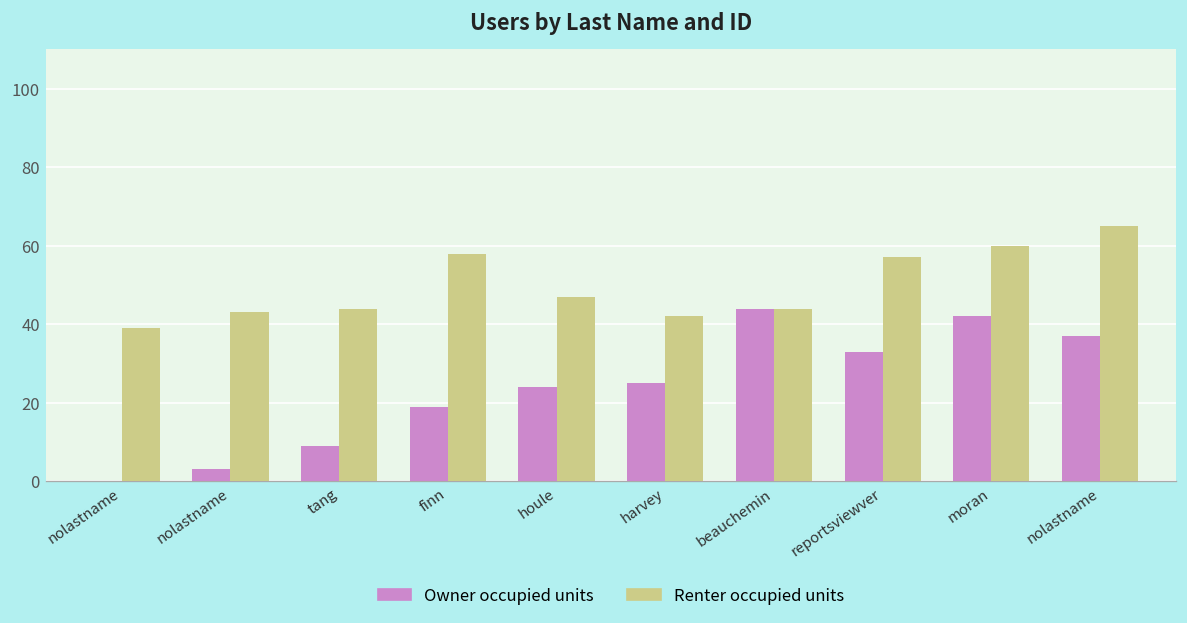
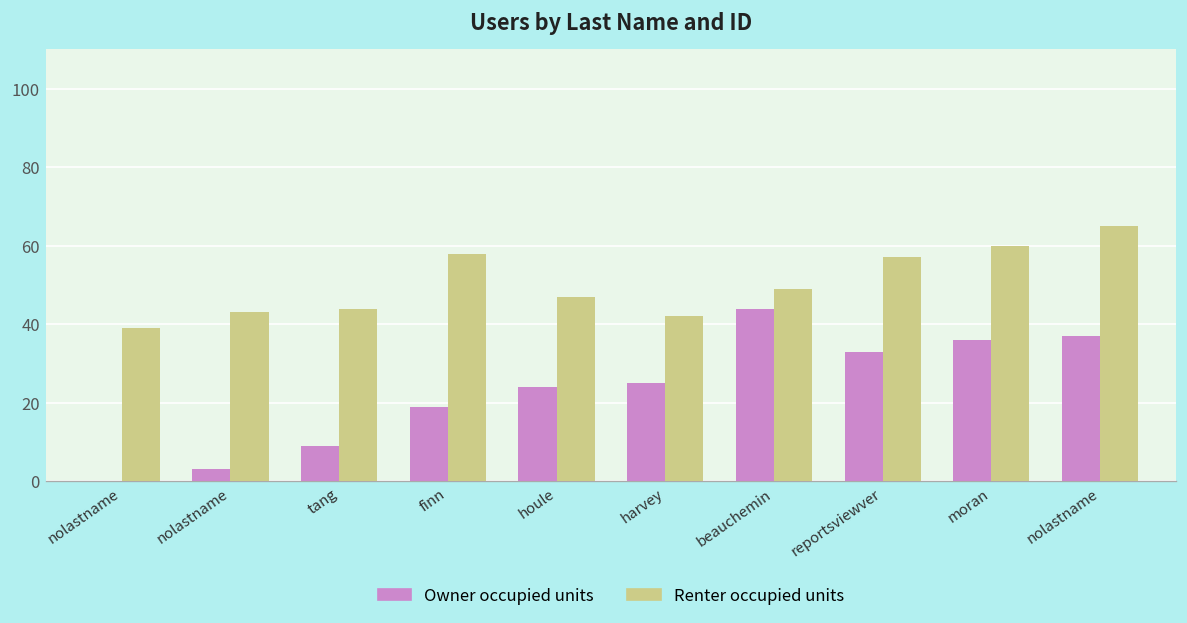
  {
    "Owner occupied units": {
      "tang": 9,
      "finn": 19,
      "houle": 24,
      "harvey": 25,
      "beauchemin": 44,
      "reportsviewver": 33,
-     "moran": 42
+     "moran": 36
    },
    "Renter occupied units": {
      "tang": 44,
      "finn": 58,
      "houle": 47,
      "harvey": 42,
-     "beauchemin": 44,
+     "beauchemin": 49,
      "reportsviewver": 57,
      "moran": 60
    }
  }
